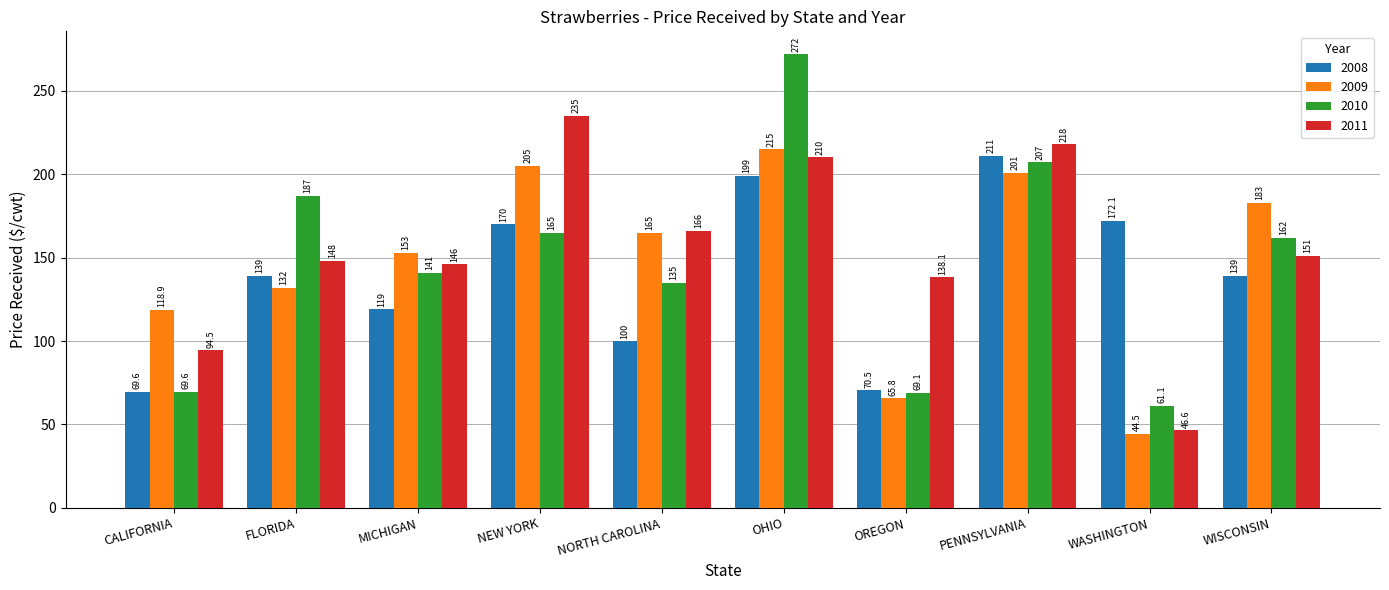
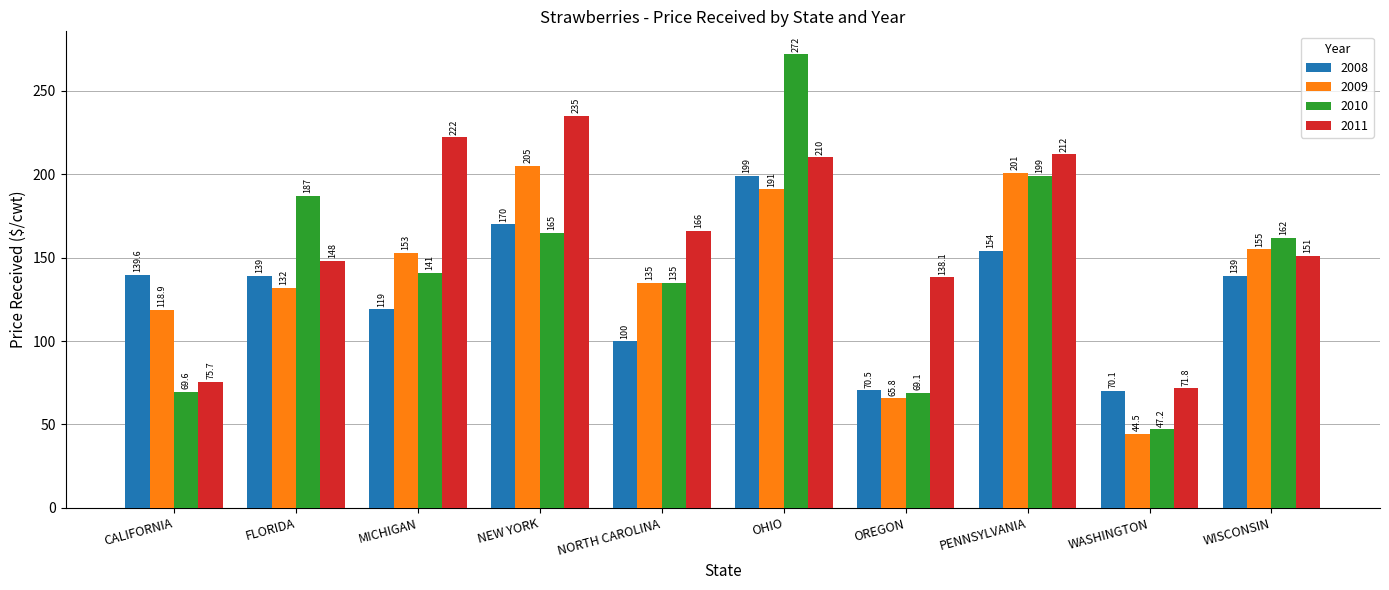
  {
    "2008": {
-     "CALIFORNIA": 69.6,
+     "CALIFORNIA": 139.6,
      "FLORIDA": 139,
      "MICHIGAN": 119,
      "NEW YORK": 170,
      "NORTH CAROLINA": 100,
      "OHIO": 199,
      "OREGON": 70.5,
-     "PENNSYLVANIA": 211,
-     "WASHINGTON": 172.1,
+     "PENNSYLVANIA": 154,
+     "WASHINGTON": 70.1,
      "WISCONSIN": 139
    },
    "2009": {
      "CALIFORNIA": 118.9,
      "FLORIDA": 132,
      "MICHIGAN": 153,
      "NEW YORK": 205,
-     "NORTH CAROLINA": 165,
-     "OHIO": 215,
+     "NORTH CAROLINA": 135,
+     "OHIO": 191,
      "OREGON": 65.8,
      "PENNSYLVANIA": 201,
      "WASHINGTON": 44.5,
-     "WISCONSIN": 183
+     "WISCONSIN": 155
    },
    "2010": {
      "CALIFORNIA": 69.6,
      "FLORIDA": 187,
      "MICHIGAN": 141,
      "NEW YORK": 165,
      "NORTH CAROLINA": 135,
      "OHIO": 272,
      "OREGON": 69.1,
-     "PENNSYLVANIA": 207,
-     "WASHINGTON": 61.1,
+     "PENNSYLVANIA": 199,
+     "WASHINGTON": 47.2,
      "WISCONSIN": 162
    },
    "2011": {
-     "CALIFORNIA": 94.5,
+     "CALIFORNIA": 75.7,
      "FLORIDA": 148,
-     "MICHIGAN": 146,
+     "MICHIGAN": 222,
      "NEW YORK": 235,
      "NORTH CAROLINA": 166,
      "OHIO": 210,
      "OREGON": 138.1,
-     "PENNSYLVANIA": 218,
-     "WASHINGTON": 46.6,
+     "PENNSYLVANIA": 212,
+     "WASHINGTON": 71.8,
      "WISCONSIN": 151
    }
  }
